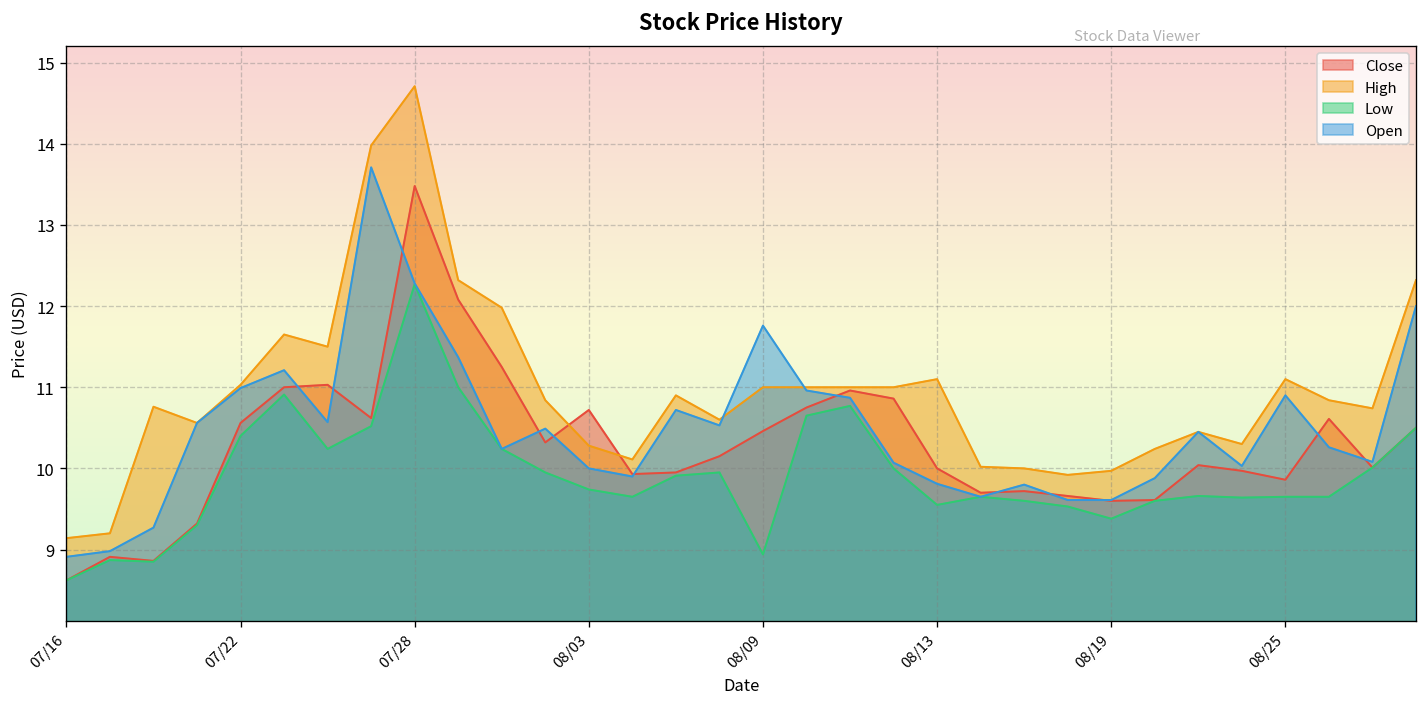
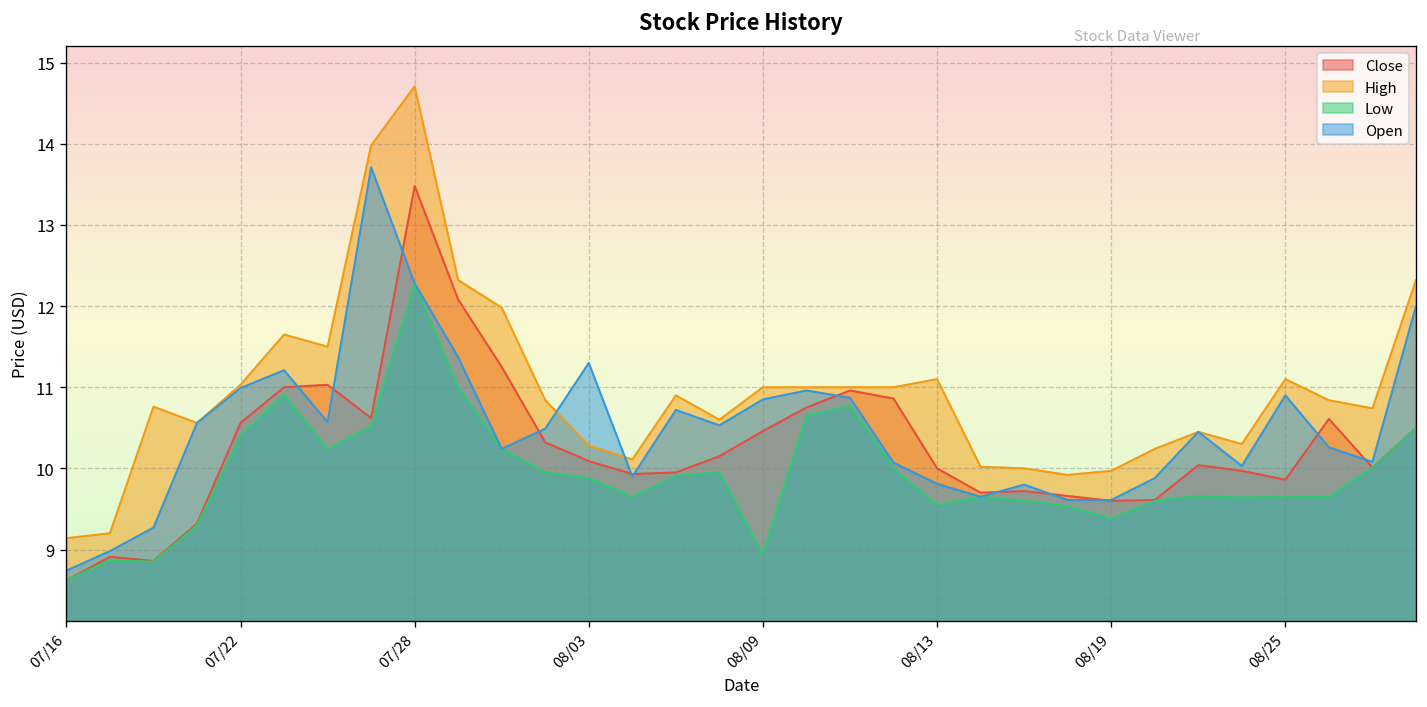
  {
    "Close": {
      "07/22": 10.6,
      "07/28": 13.5,
-     "08/03": 10.7,
+     "08/03": 10.1,
      "08/09": 10.5,
      "08/13": 10.0,
      "08/25": 9.9
    },
    "High": {
      "07/16": 9.1,
      "07/22": 11.0,
      "07/28": 14.7,
      "08/03": 10.3,
      "08/09": 11.0,
      "08/13": 11.1,
      "08/19": 10.0,
      "08/25": 11.1
    },
    "Low": {
      "07/22": 10.4,
-     "08/03": 9.7,
+     "08/03": 9.9,
      "08/09": 8.9,
      "08/13": 9.6,
      "08/19": 9.4,
      "08/25": 9.7
    },
    "Open": {
-     "07/16": 8.9,
+     "07/16": 8.7,
      "07/22": 11.0,
-     "08/03": 10.0,
-     "08/09": 11.8,
+     "08/03": 11.3,
+     "08/09": 10.9,
      "08/13": 9.8,
      "08/25": 10.9
    }
  }
